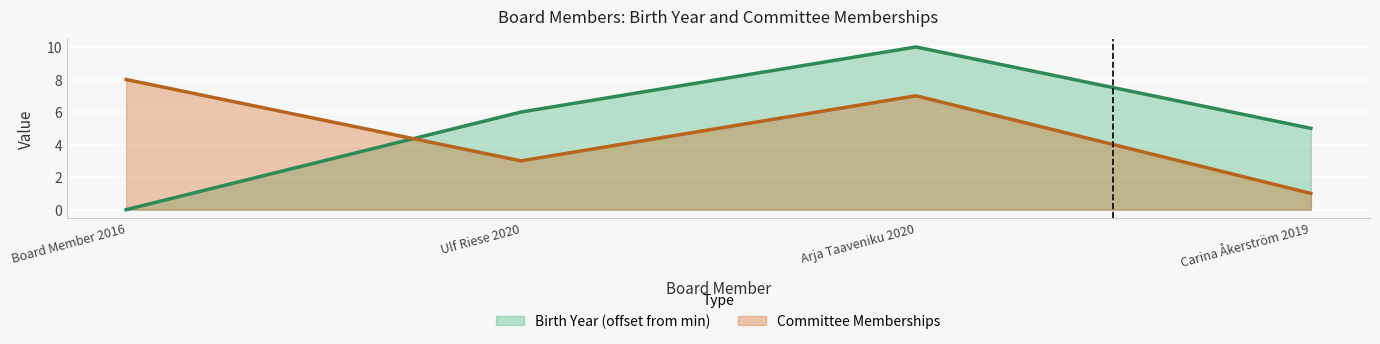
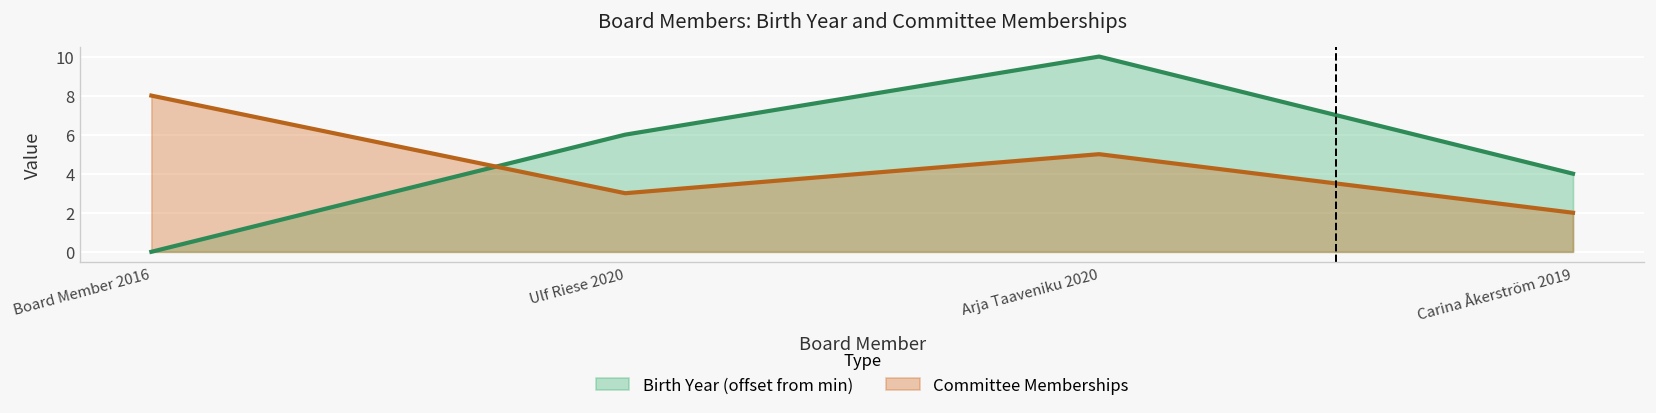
  {
    "Birth Year (offset from min)": {
      "Board Member 2016": 0.0,
      "Ulf Riese 2020": 6.0,
      "Arja Taaveniku 2020": 10.0,
-     "Carina Åkerström 2019": 5.0
+     "Carina Åkerström 2019": 4.0
    },
    "Committee Memberships": {
      "Board Member 2016": 8,
      "Ulf Riese 2020": 3,
-     "Arja Taaveniku 2020": 7,
-     "Carina Åkerström 2019": 1
+     "Arja Taaveniku 2020": 5,
+     "Carina Åkerström 2019": 2
    }
  }
